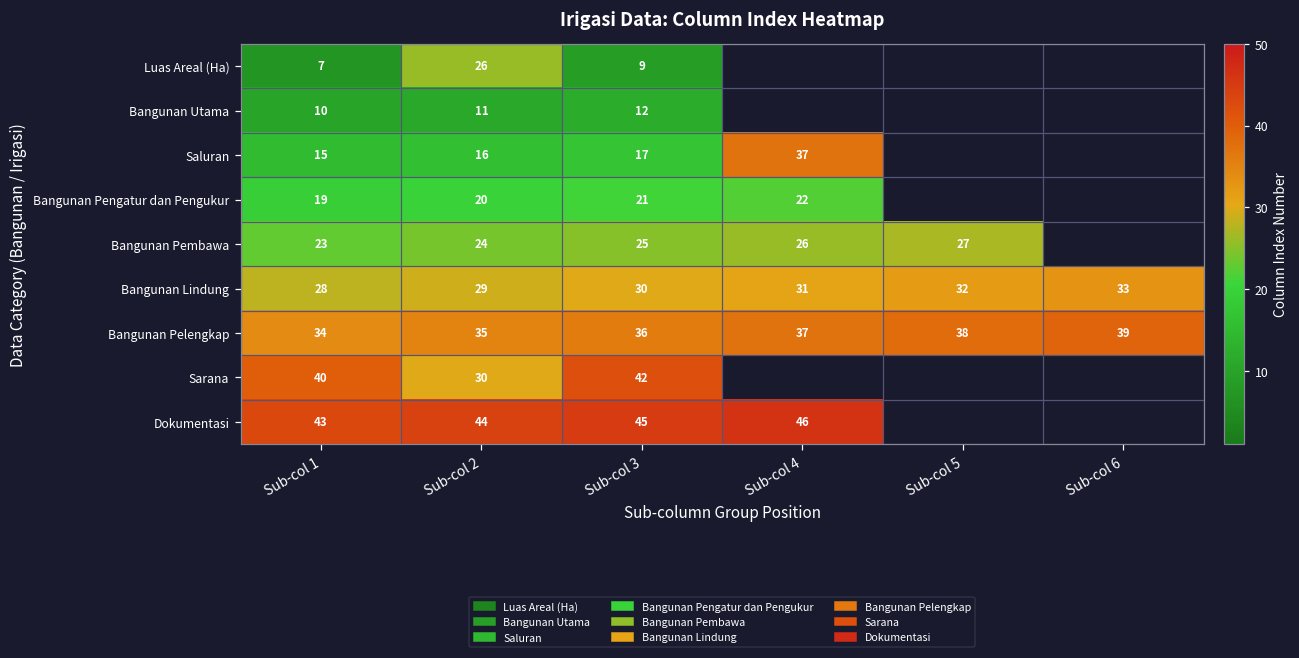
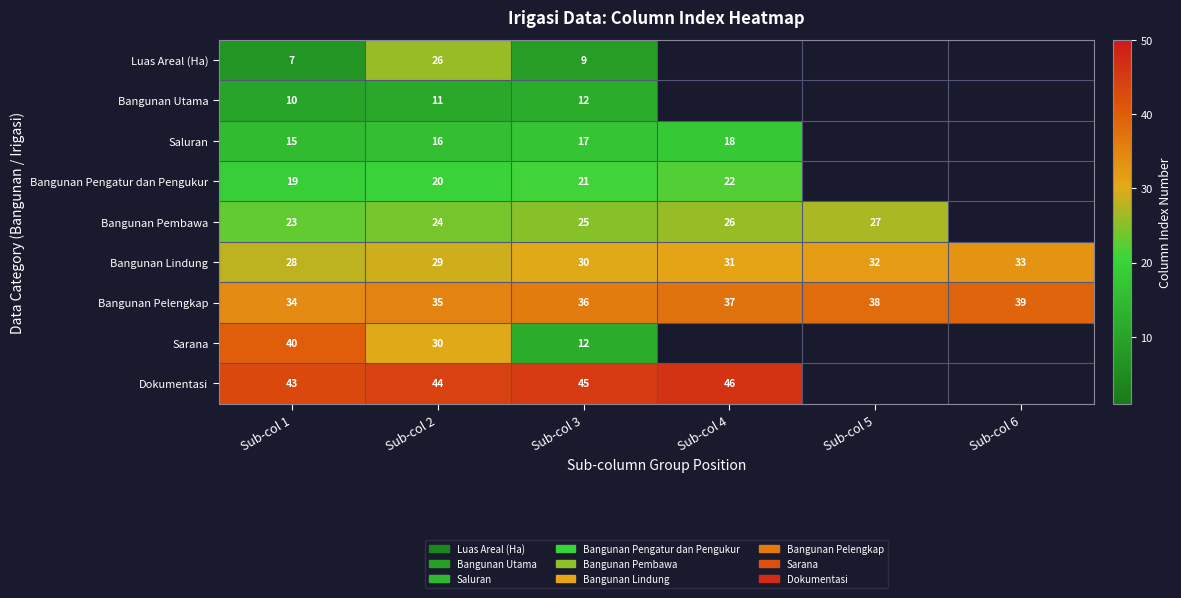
  {
    "Luas Areal (Ha)": {
      "Sub-col 1": 7,
      "Sub-col 2": 26,
      "Sub-col 3": 9
    },
    "Bangunan Utama": {
      "Sub-col 1": 10,
      "Sub-col 2": 11,
      "Sub-col 3": 12
    },
    "Saluran": {
      "Sub-col 1": 15,
      "Sub-col 2": 16,
      "Sub-col 3": 17,
-     "Sub-col 4": 37
+     "Sub-col 4": 18
    },
    "Bangunan Pengatur dan Pengukur": {
      "Sub-col 1": 19,
      "Sub-col 2": 20,
      "Sub-col 3": 21,
      "Sub-col 4": 22
    },
    "Bangunan Pembawa": {
      "Sub-col 1": 23,
      "Sub-col 2": 24,
      "Sub-col 3": 25,
      "Sub-col 4": 26,
      "Sub-col 5": 27
    },
    "Bangunan Lindung": {
      "Sub-col 1": 28,
      "Sub-col 2": 29,
      "Sub-col 3": 30,
      "Sub-col 4": 31,
      "Sub-col 5": 32,
      "Sub-col 6": 33
    },
    "Bangunan Pelengkap": {
      "Sub-col 1": 34,
      "Sub-col 2": 35,
      "Sub-col 3": 36,
      "Sub-col 4": 37,
      "Sub-col 5": 38,
      "Sub-col 6": 39
    },
    "Sarana": {
      "Sub-col 1": 40,
      "Sub-col 2": 30,
-     "Sub-col 3": 42
+     "Sub-col 3": 12
    },
    "Dokumentasi": {
      "Sub-col 1": 43,
      "Sub-col 2": 44,
      "Sub-col 3": 45,
      "Sub-col 4": 46
    }
  }
